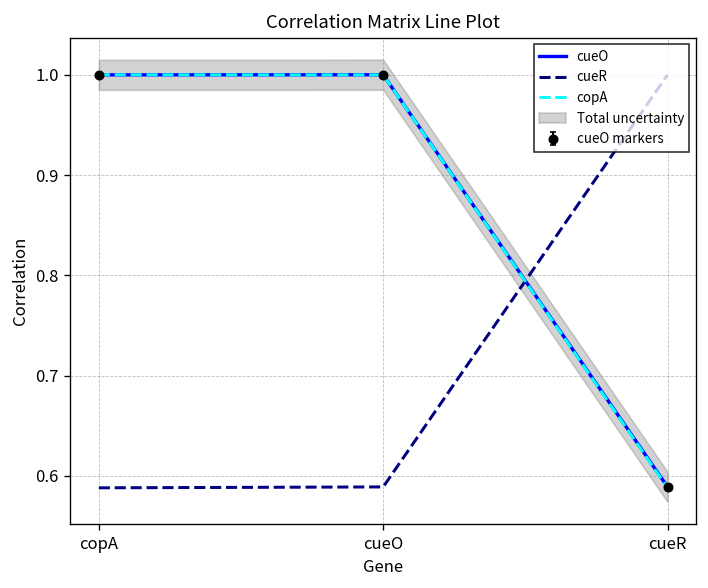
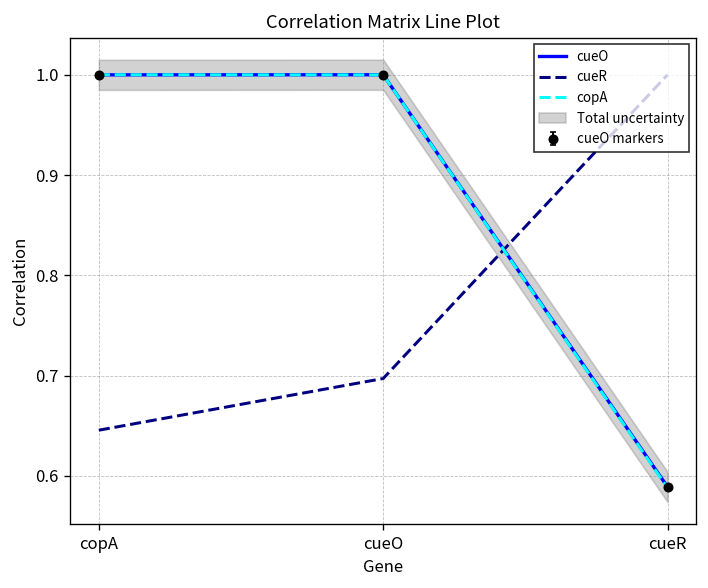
  {
    "cueR": {
-     "copA": 0.59,
-     "cueO": 0.59
+     "copA": 0.65,
+     "cueO": 0.70
    }
  }
